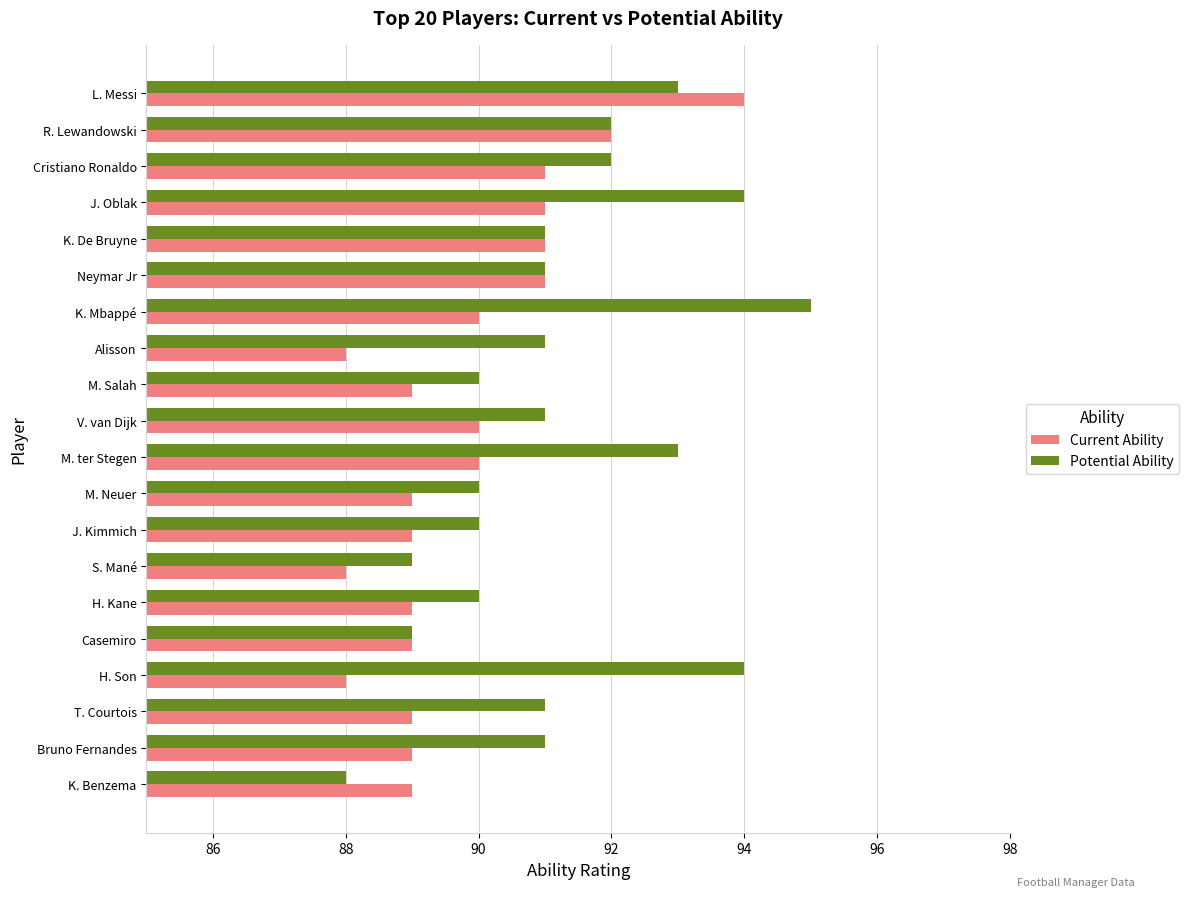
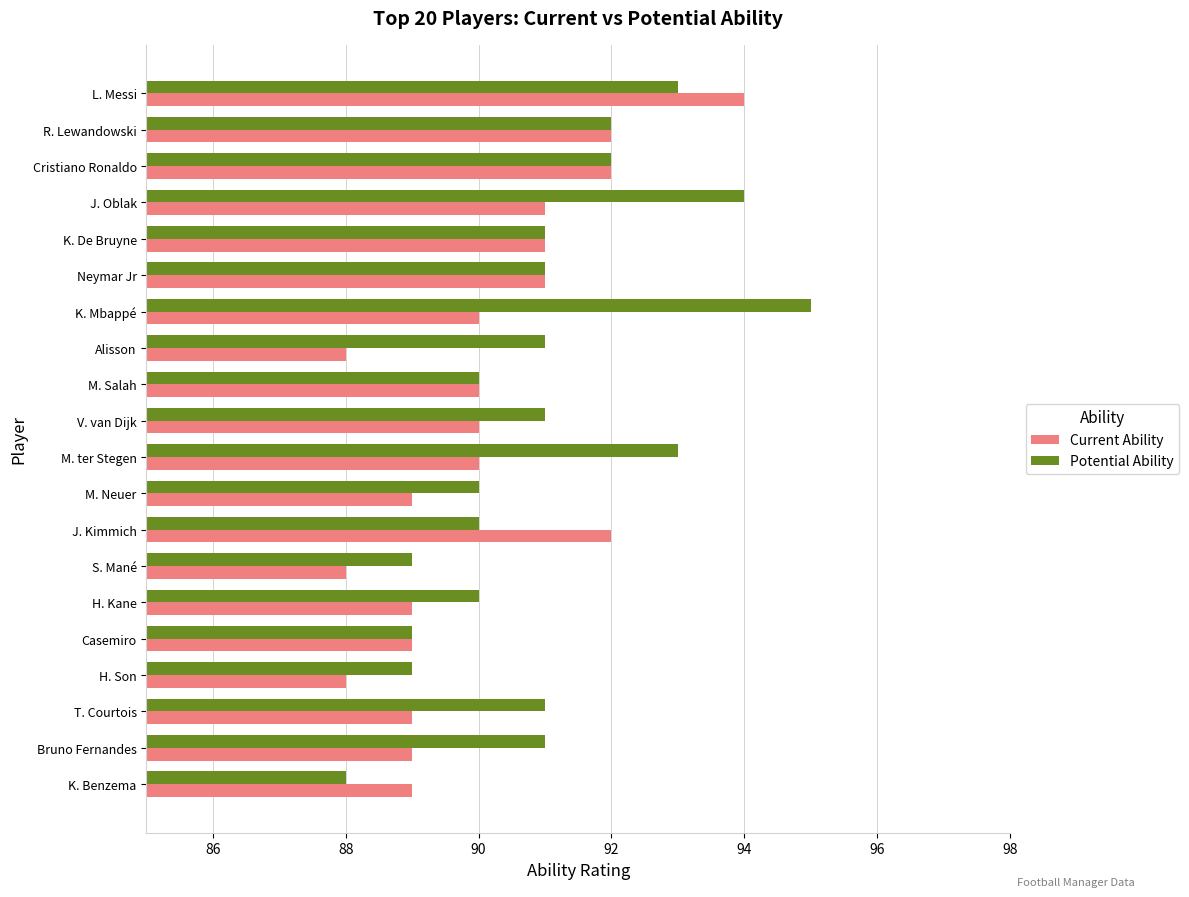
  {
    "Current Ability": {
      "L. Messi": 94,
      "R. Lewandowski": 92,
-     "Cristiano Ronaldo": 91,
+     "Cristiano Ronaldo": 92,
      "J. Oblak": 91,
      "K. De Bruyne": 91,
      "Neymar Jr": 91,
      "K. Mbappé": 90,
      "Alisson": 88,
-     "M. Salah": 89,
+     "M. Salah": 90,
      "V. van Dijk": 90,
      "M. ter Stegen": 90,
      "M. Neuer": 89,
-     "J. Kimmich": 89,
+     "J. Kimmich": 92,
      "S. Mané": 88,
      "H. Kane": 89,
      "Casemiro": 89,
      "H. Son": 88,
      "T. Courtois": 89,
      "Bruno Fernandes": 89,
      "K. Benzema": 89
    },
    "Potential Ability": {
      "L. Messi": 93,
      "R. Lewandowski": 92,
      "Cristiano Ronaldo": 92,
      "J. Oblak": 94,
      "K. De Bruyne": 91,
      "Neymar Jr": 91,
      "K. Mbappé": 95,
      "Alisson": 91,
      "M. Salah": 90,
      "V. van Dijk": 91,
      "M. ter Stegen": 93,
      "M. Neuer": 90,
      "J. Kimmich": 90,
      "S. Mané": 89,
      "H. Kane": 90,
      "Casemiro": 89,
-     "H. Son": 94,
+     "H. Son": 89,
      "T. Courtois": 91,
      "Bruno Fernandes": 91,
      "K. Benzema": 88
    }
  }
